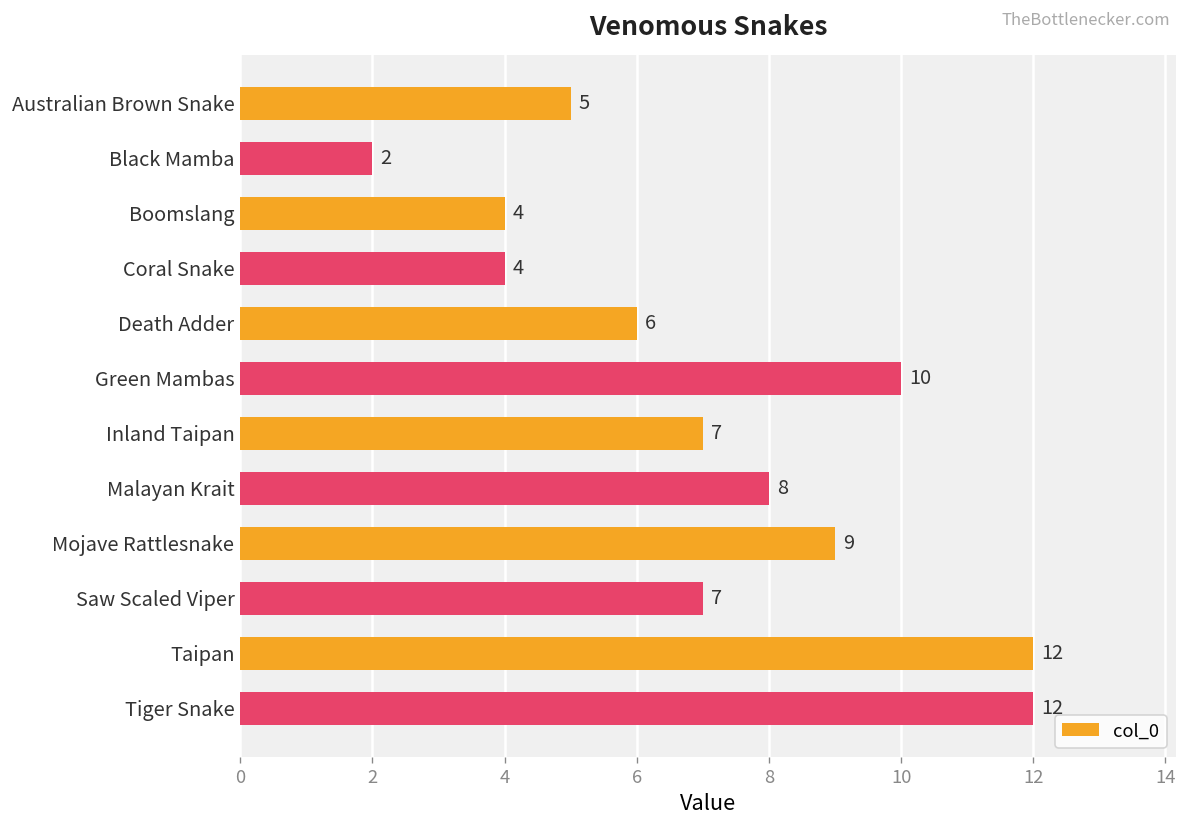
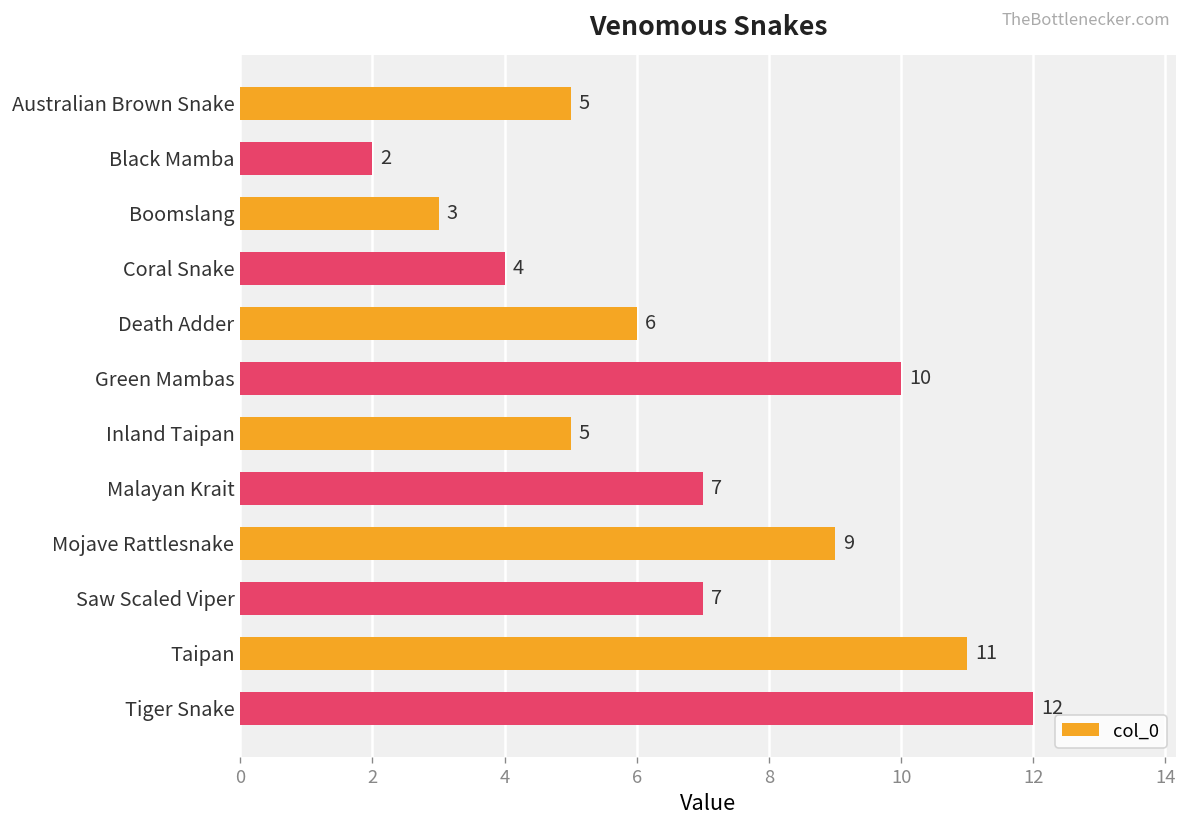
  {
    "Australian Brown Snake": 5,
    "Black Mamba": 2,
-   "Boomslang": 4,
+   "Boomslang": 3,
    "Coral Snake": 4,
    "Death Adder": 6,
    "Green Mambas": 10,
-   "Inland Taipan": 7,
-   "Malayan Krait": 8,
+   "Inland Taipan": 5,
+   "Malayan Krait": 7,
    "Mojave Rattlesnake": 9,
    "Saw Scaled Viper": 7,
-   "Taipan": 12
+   "Taipan": 11
  }
